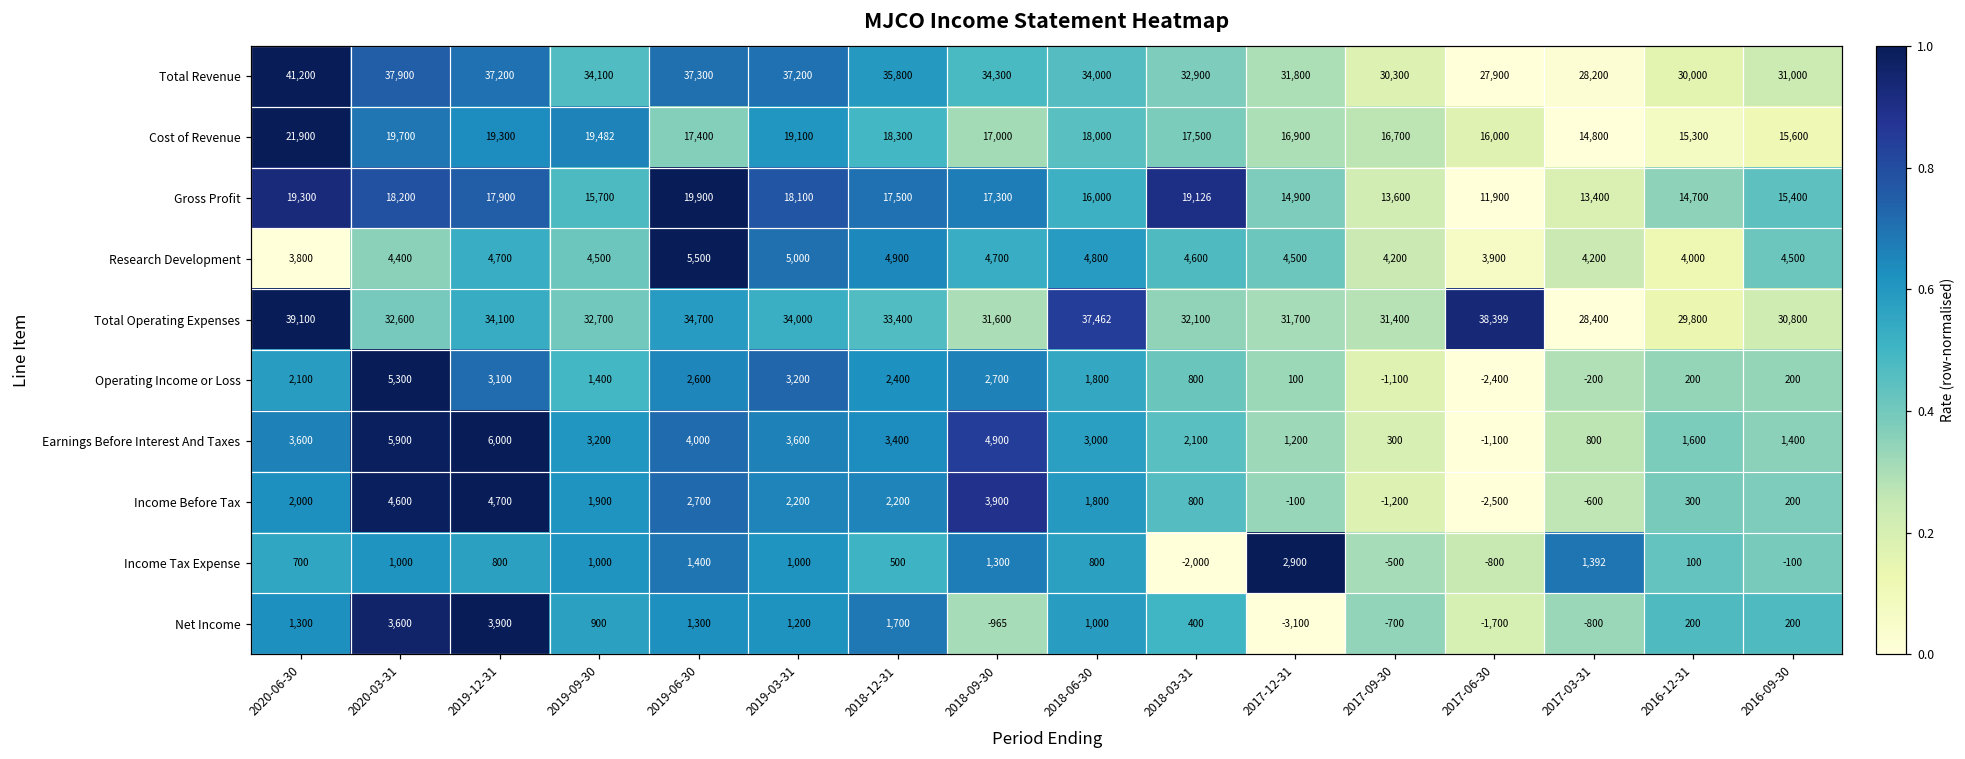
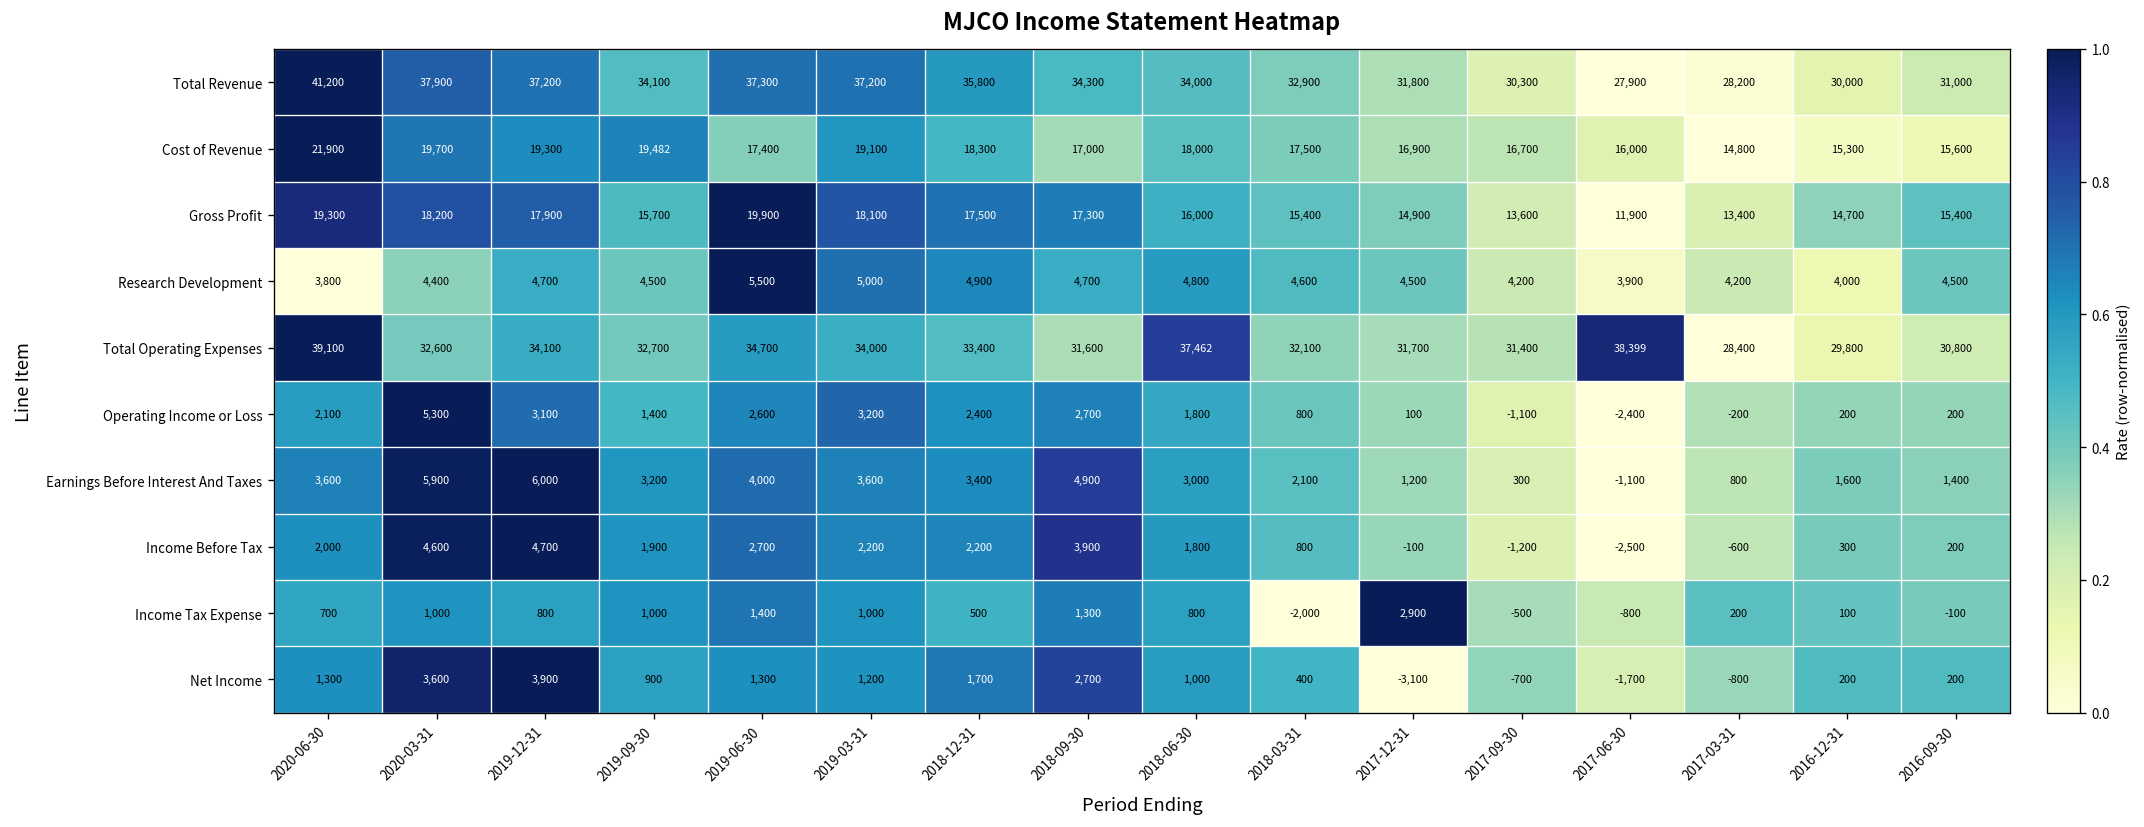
  {
    "Total Revenue": {
      "2020-06-30": "41,200",
      "2020-03-31": "37,900",
      "2019-12-31": "37,200",
      "2019-09-30": "34,100",
      "2019-06-30": "37,300",
      "2019-03-31": "37,200",
      "2018-12-31": "35,800",
      "2018-09-30": "34,300",
      "2018-06-30": "34,000",
      "2018-03-31": "32,900",
      "2017-12-31": "31,800",
      "2017-09-30": "30,300",
      "2017-06-30": "27,900",
      "2017-03-31": "28,200",
      "2016-12-31": "30,000",
      "2016-09-30": "31,000"
    },
    "Cost of Revenue": {
      "2020-06-30": "21,900",
      "2020-03-31": "19,700",
      "2019-12-31": "19,300",
      "2019-09-30": "19,482",
      "2019-06-30": "17,400",
      "2019-03-31": "19,100",
      "2018-12-31": "18,300",
      "2018-09-30": "17,000",
      "2018-06-30": "18,000",
      "2018-03-31": "17,500",
      "2017-12-31": "16,900",
      "2017-09-30": "16,700",
      "2017-06-30": "16,000",
      "2017-03-31": "14,800",
      "2016-12-31": "15,300",
      "2016-09-30": "15,600"
    },
    "Gross Profit": {
      "2020-06-30": "19,300",
      "2020-03-31": "18,200",
      "2019-12-31": "17,900",
      "2019-09-30": "15,700",
      "2019-06-30": "19,900",
      "2019-03-31": "18,100",
      "2018-12-31": "17,500",
      "2018-09-30": "17,300",
      "2018-06-30": "16,000",
-     "2018-03-31": "19,126",
+     "2018-03-31": "15,400",
      "2017-12-31": "14,900",
      "2017-09-30": "13,600",
      "2017-06-30": "11,900",
      "2017-03-31": "13,400",
      "2016-12-31": "14,700",
      "2016-09-30": "15,400"
    },
    "Research Development": {
      "2020-06-30": "3,800",
      "2020-03-31": "4,400",
      "2019-12-31": "4,700",
      "2019-09-30": "4,500",
      "2019-06-30": "5,500",
      "2019-03-31": "5,000",
      "2018-12-31": "4,900",
      "2018-09-30": "4,700",
      "2018-06-30": "4,800",
      "2018-03-31": "4,600",
      "2017-12-31": "4,500",
      "2017-09-30": "4,200",
      "2017-06-30": "3,900",
      "2017-03-31": "4,200",
      "2016-12-31": "4,000",
      "2016-09-30": "4,500"
    },
    "Total Operating Expenses": {
      "2020-06-30": "39,100",
      "2020-03-31": "32,600",
      "2019-12-31": "34,100",
      "2019-09-30": "32,700",
      "2019-06-30": "34,700",
      "2019-03-31": "34,000",
      "2018-12-31": "33,400",
      "2018-09-30": "31,600",
      "2018-06-30": "37,462",
      "2018-03-31": "32,100",
      "2017-12-31": "31,700",
      "2017-09-30": "31,400",
      "2017-06-30": "38,399",
      "2017-03-31": "28,400",
      "2016-12-31": "29,800",
      "2016-09-30": "30,800"
    },
    "Operating Income or Loss": {
      "2020-06-30": "2,100",
      "2020-03-31": "5,300",
      "2019-12-31": "3,100",
      "2019-09-30": "1,400",
      "2019-06-30": "2,600",
      "2019-03-31": "3,200",
      "2018-12-31": "2,400",
      "2018-09-30": "2,700",
      "2018-06-30": "1,800",
      "2018-03-31": "800",
      "2017-12-31": "100",
      "2017-09-30": "-1,100",
      "2017-06-30": "-2,400",
      "2017-03-31": "-200",
      "2016-12-31": "200",
      "2016-09-30": "200"
    },
    "Earnings Before Interest And Taxes": {
      "2020-06-30": "3,600",
      "2020-03-31": "5,900",
      "2019-12-31": "6,000",
      "2019-09-30": "3,200",
      "2019-06-30": "4,000",
      "2019-03-31": "3,600",
      "2018-12-31": "3,400",
      "2018-09-30": "4,900",
      "2018-06-30": "3,000",
      "2018-03-31": "2,100",
      "2017-12-31": "1,200",
      "2017-09-30": "300",
      "2017-06-30": "-1,100",
      "2017-03-31": "800",
      "2016-12-31": "1,600",
      "2016-09-30": "1,400"
    },
    "Income Before Tax": {
      "2020-06-30": "2,000",
      "2020-03-31": "4,600",
      "2019-12-31": "4,700",
      "2019-09-30": "1,900",
      "2019-06-30": "2,700",
      "2019-03-31": "2,200",
      "2018-12-31": "2,200",
      "2018-09-30": "3,900",
      "2018-06-30": "1,800",
      "2018-03-31": "800",
      "2017-12-31": "-100",
      "2017-09-30": "-1,200",
      "2017-06-30": "-2,500",
      "2017-03-31": "-600",
      "2016-12-31": "300",
      "2016-09-30": "200"
    },
    "Income Tax Expense": {
      "2020-06-30": "700",
      "2020-03-31": "1,000",
      "2019-12-31": "800",
      "2019-09-30": "1,000",
      "2019-06-30": "1,400",
      "2019-03-31": "1,000",
      "2018-12-31": "500",
      "2018-09-30": "1,300",
      "2018-06-30": "800",
      "2018-03-31": "-2,000",
      "2017-12-31": "2,900",
      "2017-09-30": "-500",
      "2017-06-30": "-800",
-     "2017-03-31": "1,392",
+     "2017-03-31": "200",
      "2016-12-31": "100",
      "2016-09-30": "-100"
    },
    "Net Income": {
      "2020-06-30": "1,300",
      "2020-03-31": "3,600",
      "2019-12-31": "3,900",
      "2019-09-30": "900",
      "2019-06-30": "1,300",
      "2019-03-31": "1,200",
      "2018-12-31": "1,700",
-     "2018-09-30": "-965",
+     "2018-09-30": "2,700",
      "2018-06-30": "1,000",
      "2018-03-31": "400",
      "2017-12-31": "-3,100",
      "2017-09-30": "-700",
      "2017-06-30": "-1,700",
      "2017-03-31": "-800",
      "2016-12-31": "200",
      "2016-09-30": "200"
    }
  }
